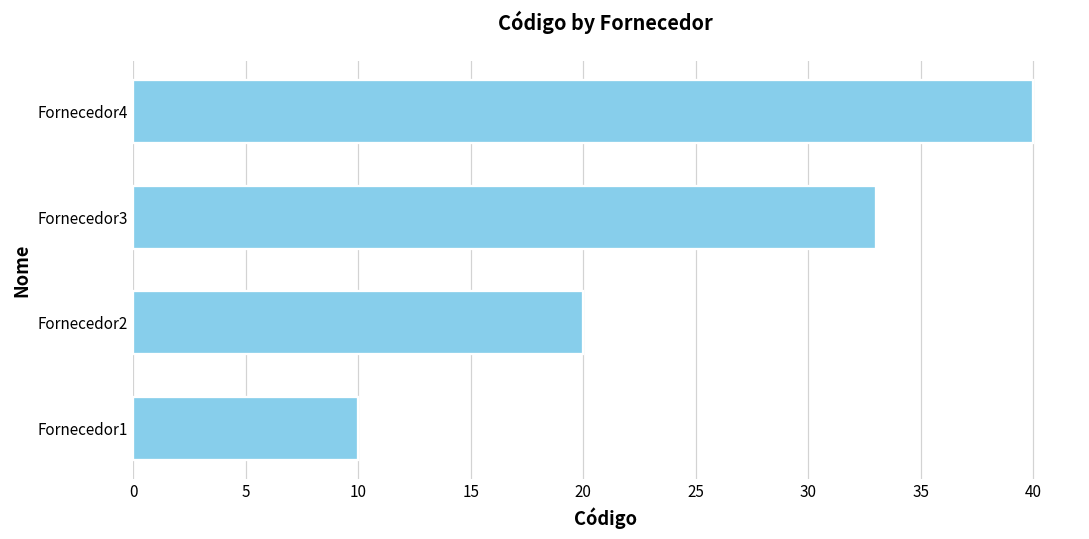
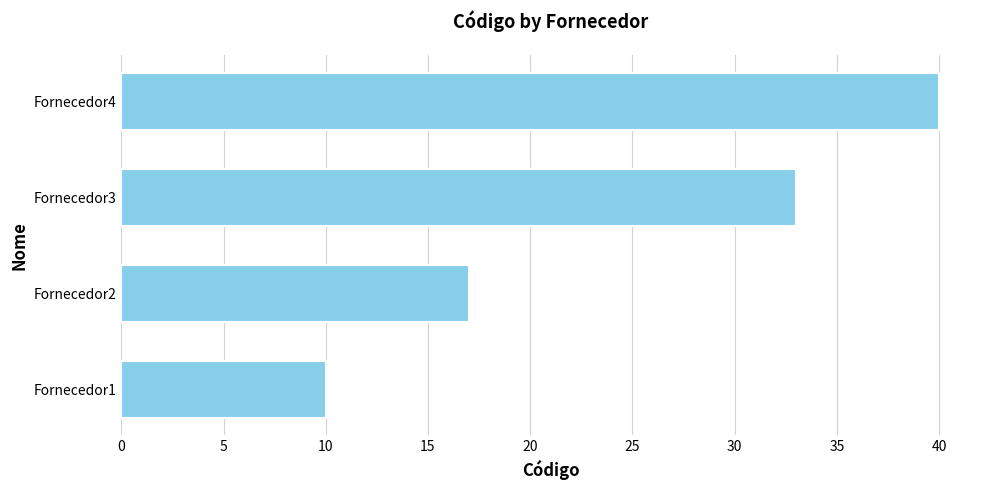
  {
    "Fornecedor4": 40,
    "Fornecedor3": 33,
-   "Fornecedor2": 20,
+   "Fornecedor2": 17,
    "Fornecedor1": 10
  }
